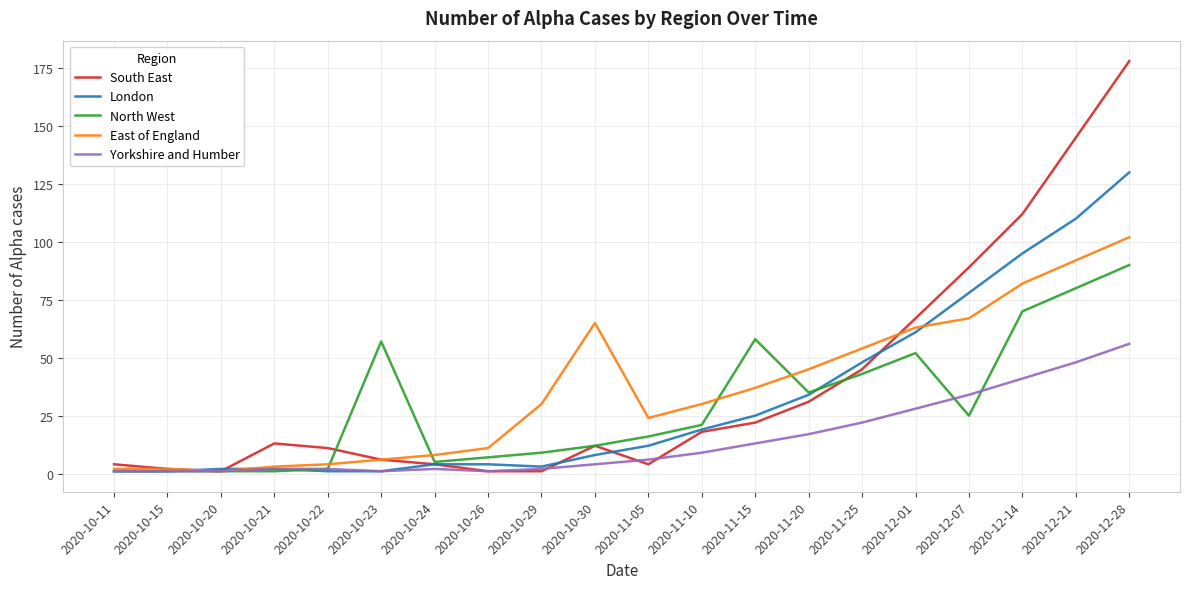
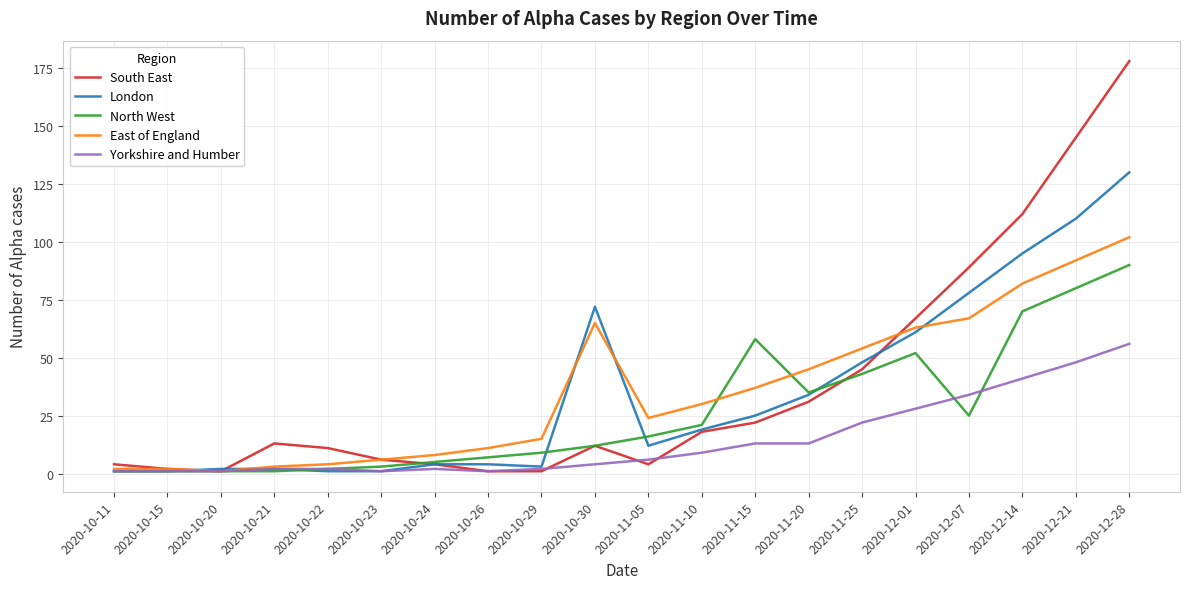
  {
    "South East": {
      "2020-10-11": 4,
      "2020-10-21": 13,
      "2020-10-22": 11,
      "2020-11-05": 4,
      "2020-11-15": 22,
      "2020-11-20": 31,
      "2020-11-25": 45,
      "2020-12-01": 67,
      "2020-12-07": 89,
      "2020-12-14": 112,
      "2020-12-21": 145,
      "2020-12-28": 178
    },
    "London": {
      "2020-10-26": 4,
-     "2020-10-30": 8,
+     "2020-10-30": 72,
      "2020-11-05": 12,
      "2020-11-15": 25,
      "2020-11-25": 48,
      "2020-12-01": 61,
      "2020-12-07": 78,
      "2020-12-14": 95,
      "2020-12-21": 110,
      "2020-12-28": 130
    },
    "North West": {
-     "2020-10-23": 57,
+     "2020-10-23": 3,
      "2020-10-26": 7,
      "2020-10-29": 9,
      "2020-11-05": 16,
      "2020-11-10": 21,
      "2020-11-15": 58,
      "2020-11-25": 43,
      "2020-12-01": 52,
      "2020-12-07": 25,
      "2020-12-14": 70,
      "2020-12-21": 80,
      "2020-12-28": 90
    },
    "East of England": {
      "2020-10-22": 4,
      "2020-10-24": 8,
      "2020-10-26": 11,
-     "2020-10-29": 30,
+     "2020-10-29": 15,
      "2020-10-30": 65,
      "2020-11-05": 24,
      "2020-11-10": 30,
      "2020-11-15": 37,
      "2020-11-20": 45,
      "2020-11-25": 54,
      "2020-12-01": 63,
      "2020-12-07": 67,
      "2020-12-14": 82,
      "2020-12-21": 92,
      "2020-12-28": 102
    },
    "Yorkshire and Humber": {
      "2020-10-24": 2,
      "2020-10-30": 4,
      "2020-11-05": 6,
      "2020-11-10": 9,
      "2020-11-15": 13,
-     "2020-11-20": 17,
+     "2020-11-20": 13,
      "2020-11-25": 22,
      "2020-12-01": 28,
      "2020-12-07": 34,
      "2020-12-14": 41,
      "2020-12-21": 48,
      "2020-12-28": 56
    }
  }
